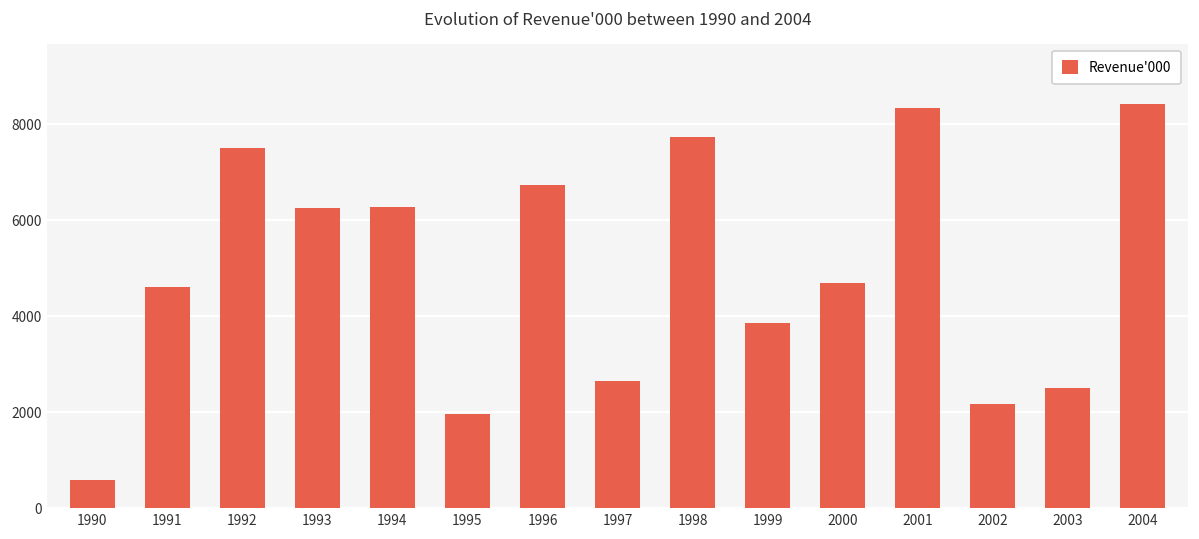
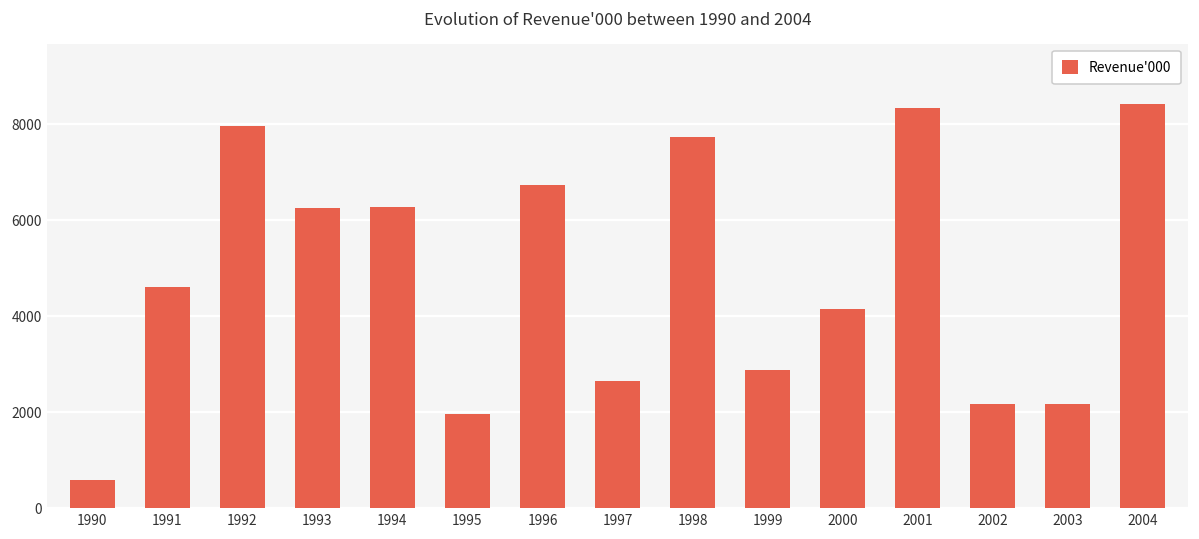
  {
    "1990": 600,
    "1991": 4600,
-   "1992": 7500,
+   "1992": 8000,
    "1993": 6300,
    "1994": 6300,
    "1995": 2000,
    "1996": 6700,
    "1997": 2600,
    "1998": 7700,
-   "1999": 3900,
-   "2000": 4700,
+   "1999": 2900,
+   "2000": 4200,
    "2001": 8300,
    "2002": 2200,
-   "2003": 2500,
+   "2003": 2200,
    "2004": 8400
  }
